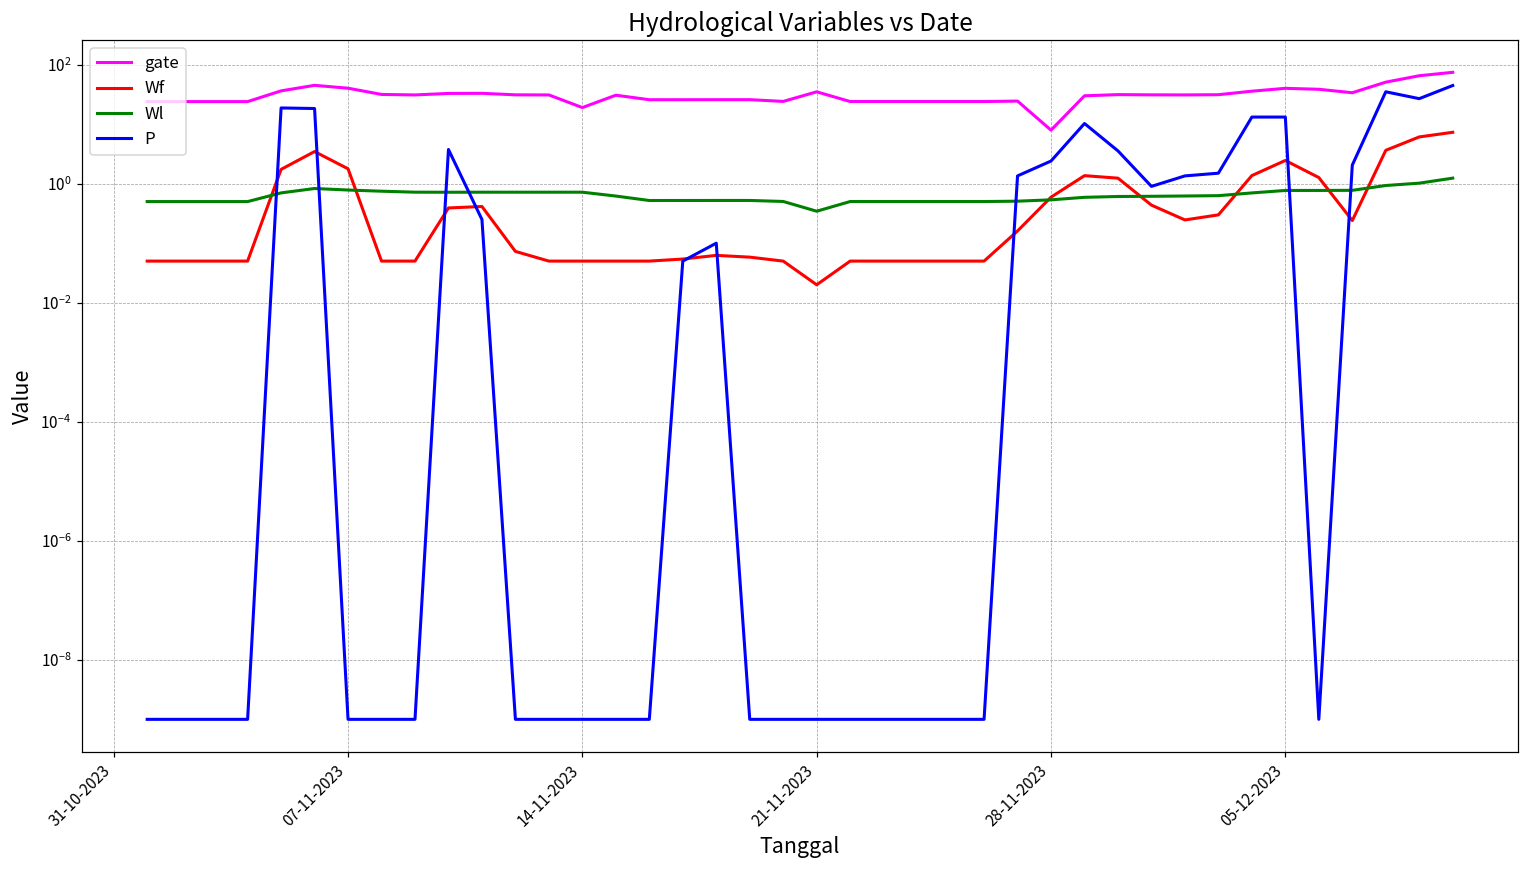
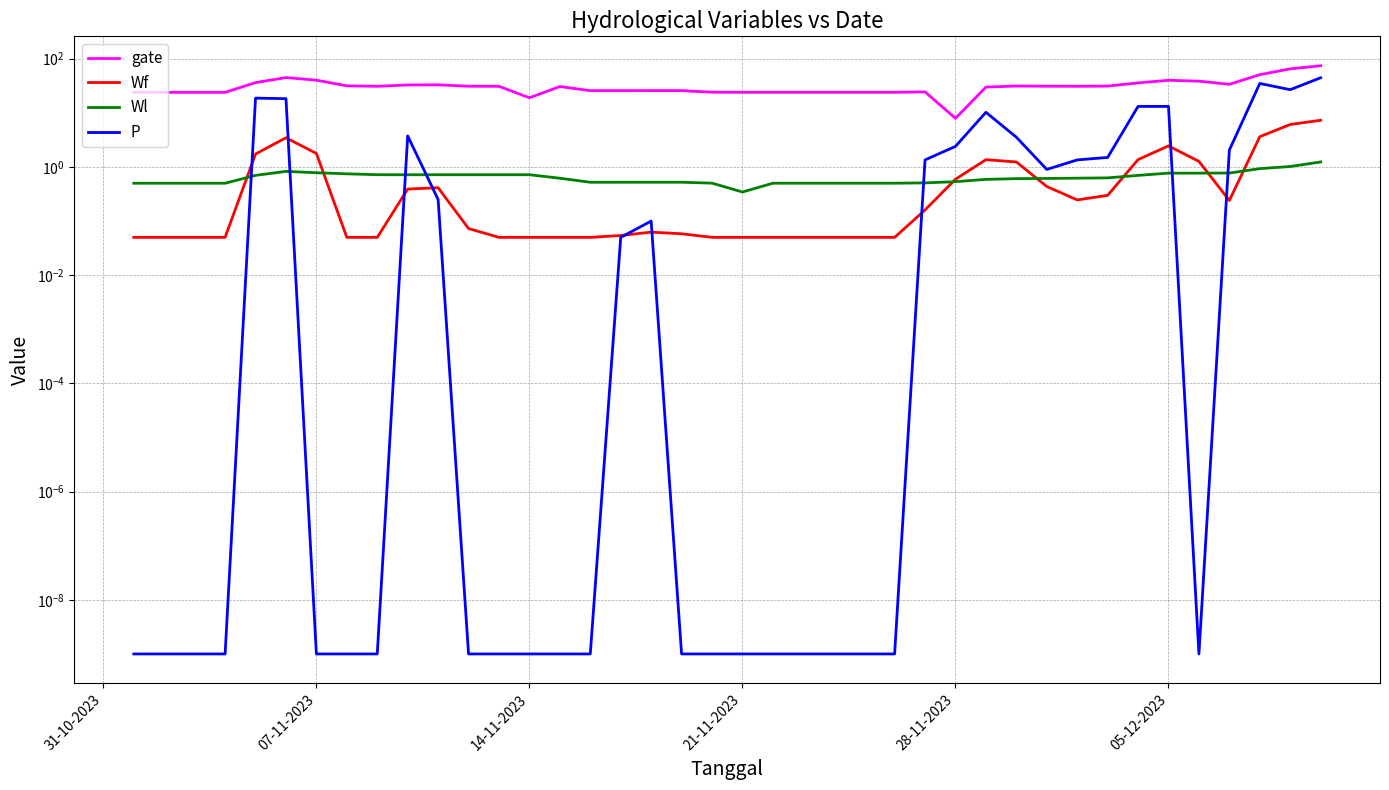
  {
    "gate": {
      "07-11-2023": 40,
      "14-11-2023": 19,
-     "21-11-2023": 30,
+     "21-11-2023": 20,
      "28-11-2023": 8,
      "05-12-2023": 40
    },
    "Wf": {
      "07-11-2023": 1.8,
      "14-11-2023": 0.05,
-     "21-11-2023": 0.02,
+     "21-11-2023": 0.05,
      "05-12-2023": 2
    },
    "Wl": {
      "07-11-2023": 0.8,
      "14-11-2023": 0.7,
      "21-11-2023": 0.3,
      "05-12-2023": 0.8
    },
    "P": {
      "07-11-2023": 0.0000000010,
      "14-11-2023": 0.0000000010,
      "21-11-2023": 0.0000000010,
      "28-11-2023": 2,
      "05-12-2023": 13
    }
  }
